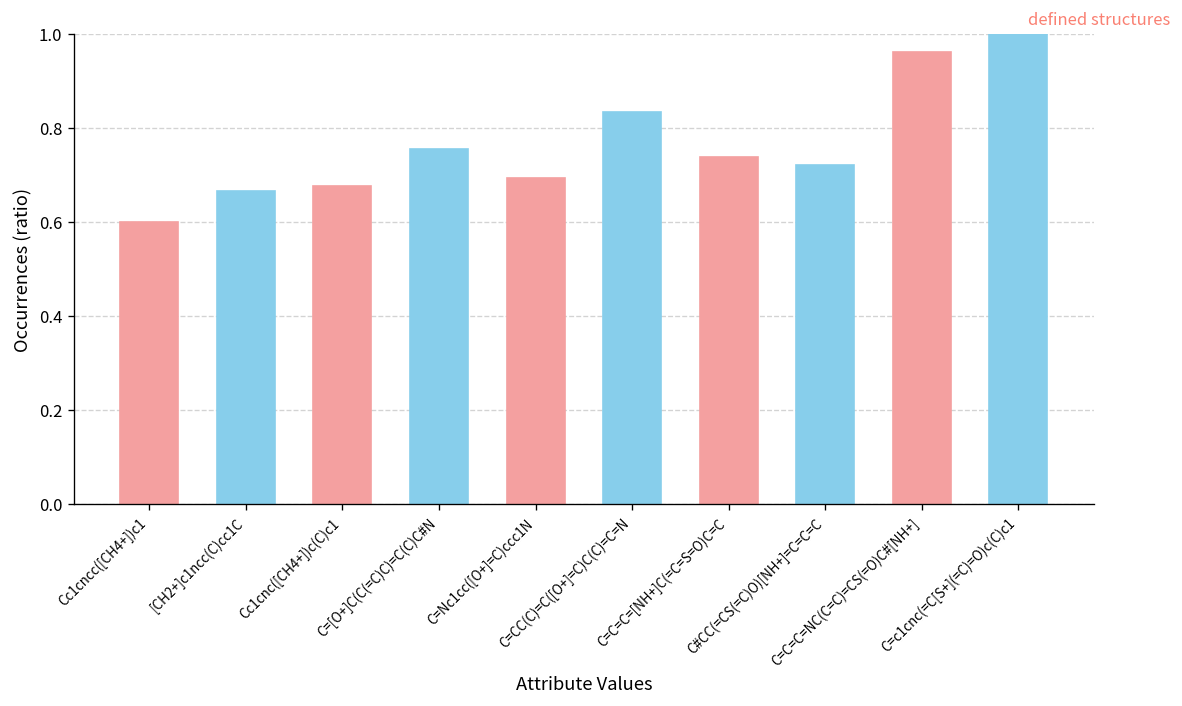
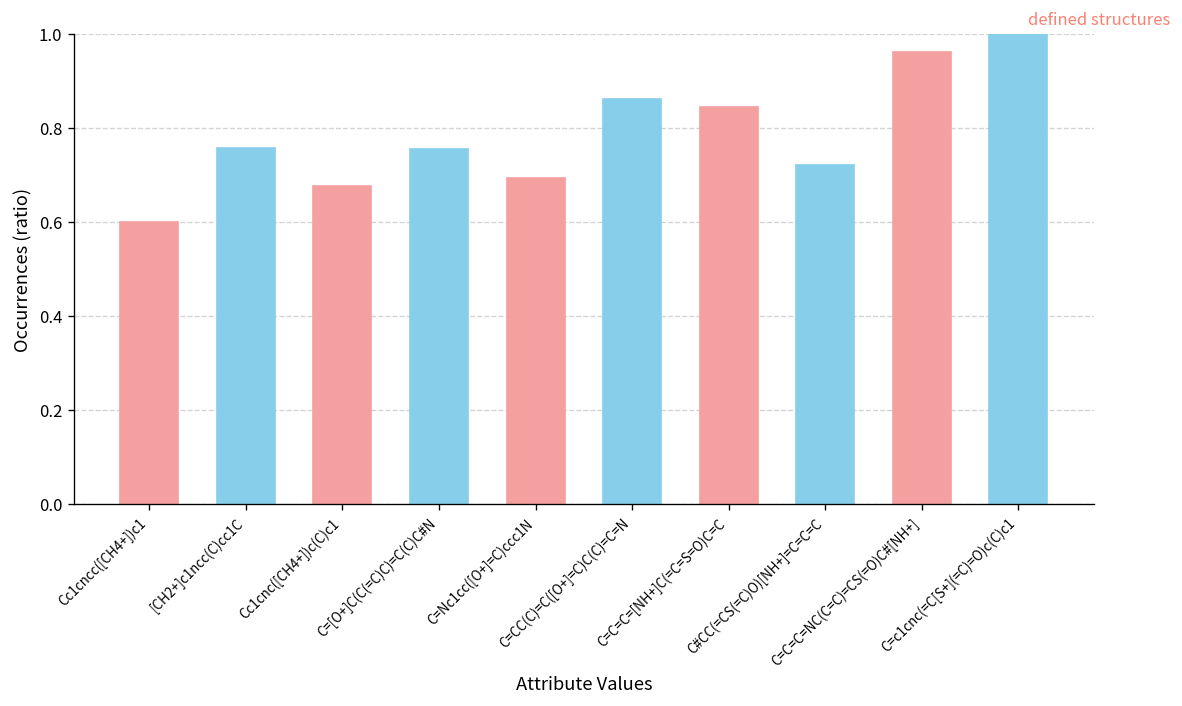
  {
    "Cc1cncc([CH4+])c1": 0.60,
-   "[CH2+]c1ncc(C)cc1C": 0.67,
+   "[CH2+]c1ncc(C)cc1C": 0.76,
    "Cc1cnc([CH4+])c(C)c1": 0.68,
    "C=[O+]C(C(=C)C)=C(C)C#N": 0.76,
    "C=Nc1cc([O+]=C)ccc1N": 0.69,
-   "C=CC(C)=C([O+]=C)C(C)=C=N": 0.83,
-   "C=C=C=[NH+]C(=C=S=O)C=C": 0.74,
+   "C=CC(C)=C([O+]=C)C(C)=C=N": 0.86,
+   "C=C=C=[NH+]C(=C=S=O)C=C": 0.84,
    "C#CC(=CS(=C)O)[NH+]=C=C=C": 0.72,
    "C=C=C=NC(C=C)=CS(=O)C#[NH+]": 0.96,
    "C=c1cnc(=C[S+](=C)=O)c(C)c1": 1.00
  }
